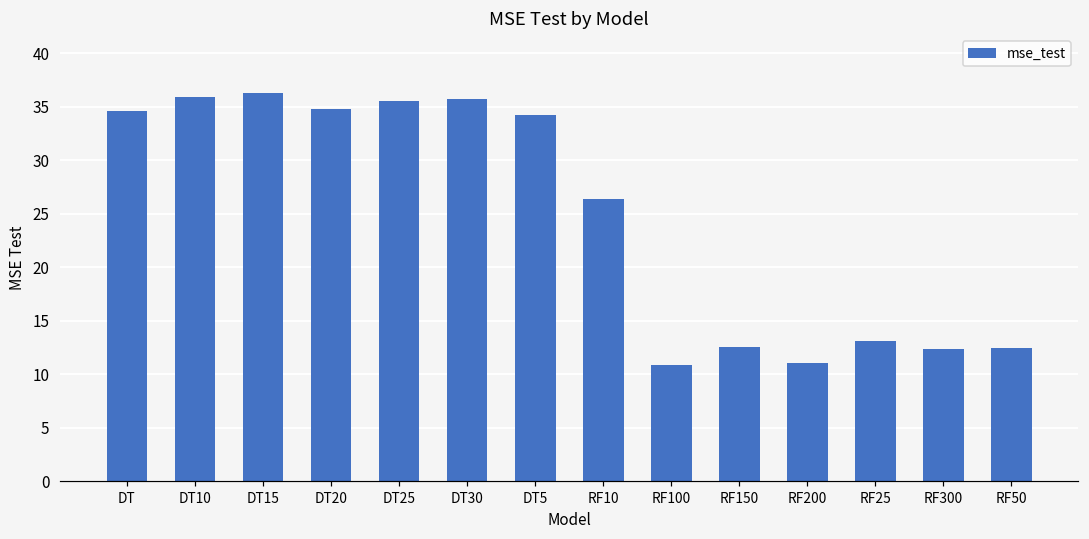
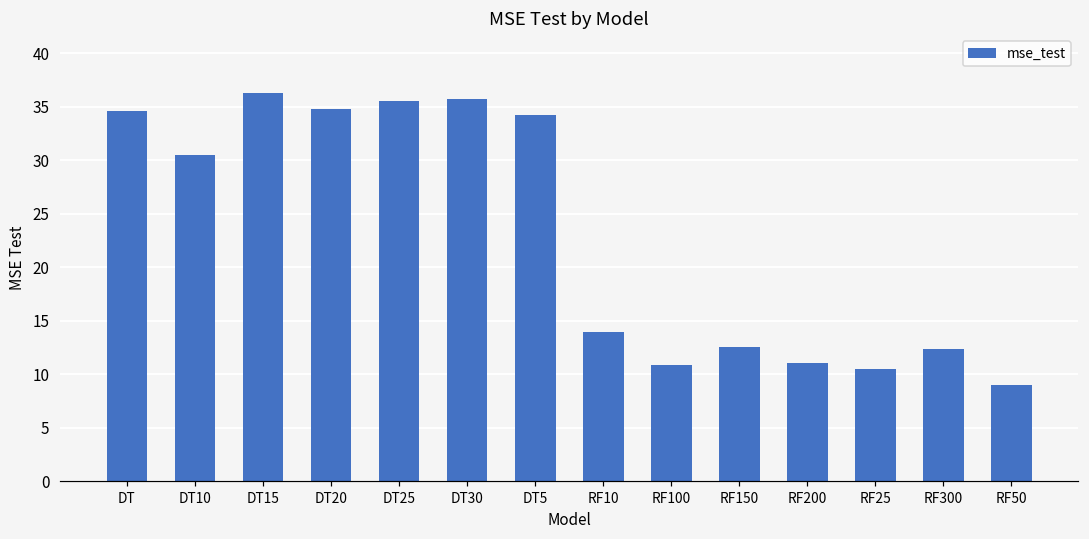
  {
    "DT": 35,
-   "DT10": 36,
+   "DT10": 31,
    "DT15": 36,
    "DT20": 35,
    "DT25": 36,
    "DT30": 36,
    "DT5": 34,
-   "RF10": 26,
+   "RF10": 14,
    "RF100": 11,
    "RF150": 13,
    "RF200": 11,
-   "RF25": 13,
+   "RF25": 11,
    "RF300": 12,
-   "RF50": 12
+   "RF50": 9
  }
